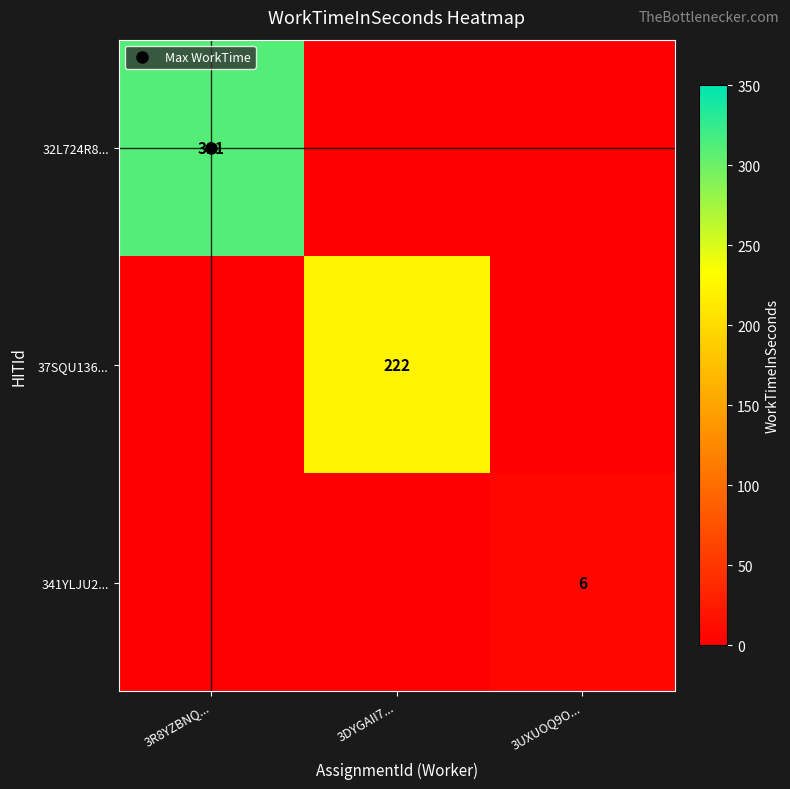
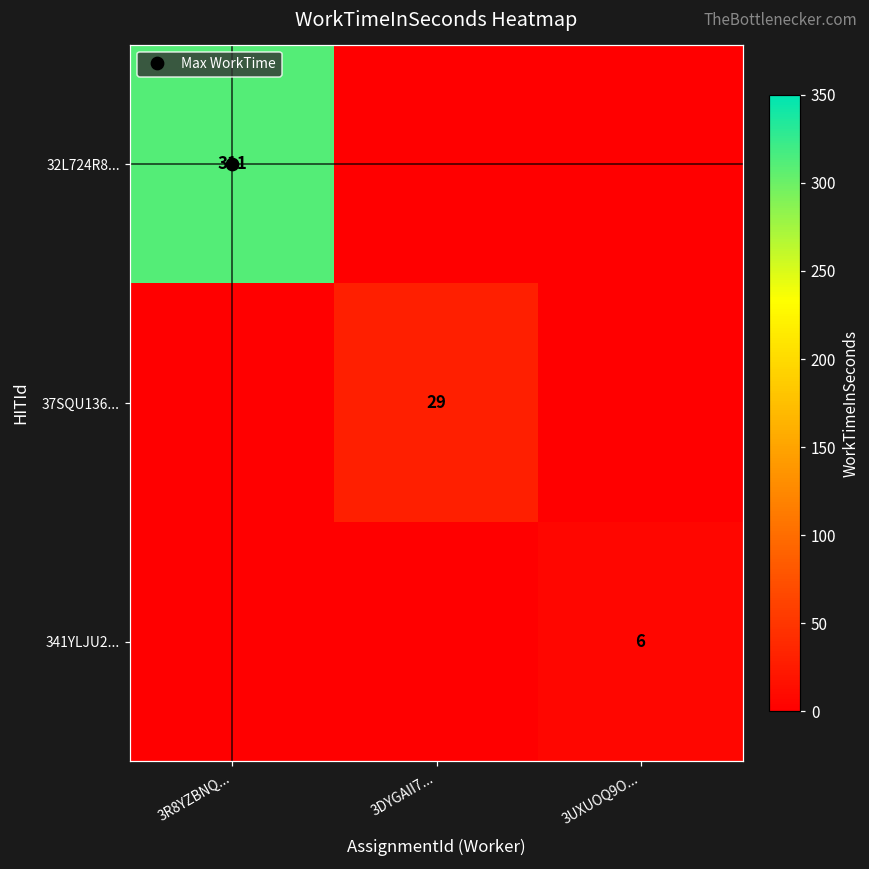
  {
    "37SQU136...": {
-     "3DYGAII7...": 222
+     "3DYGAII7...": 29
    },
    "341YLJU2...": {
      "3UXUOQ9O...": 6
    }
  }
